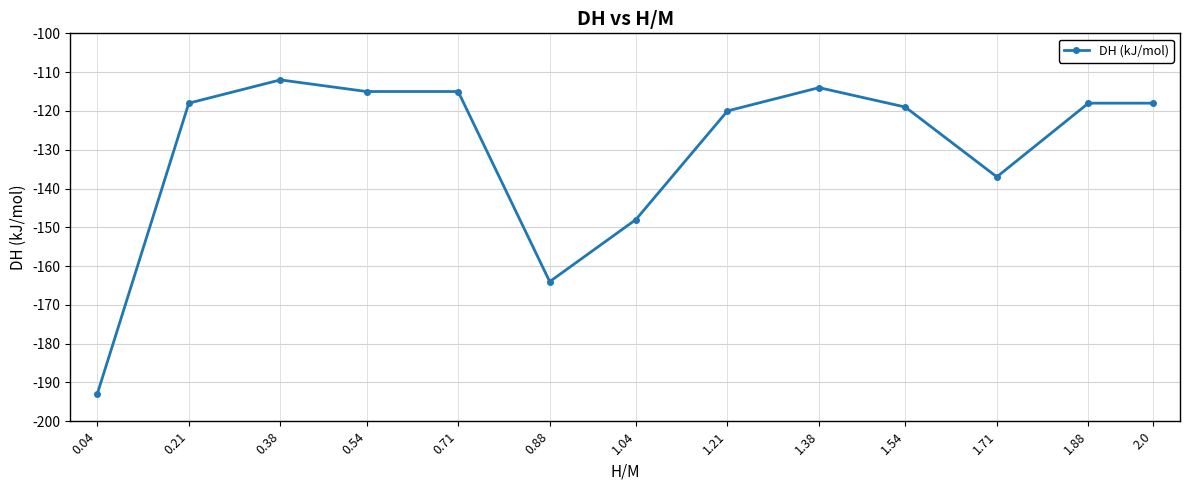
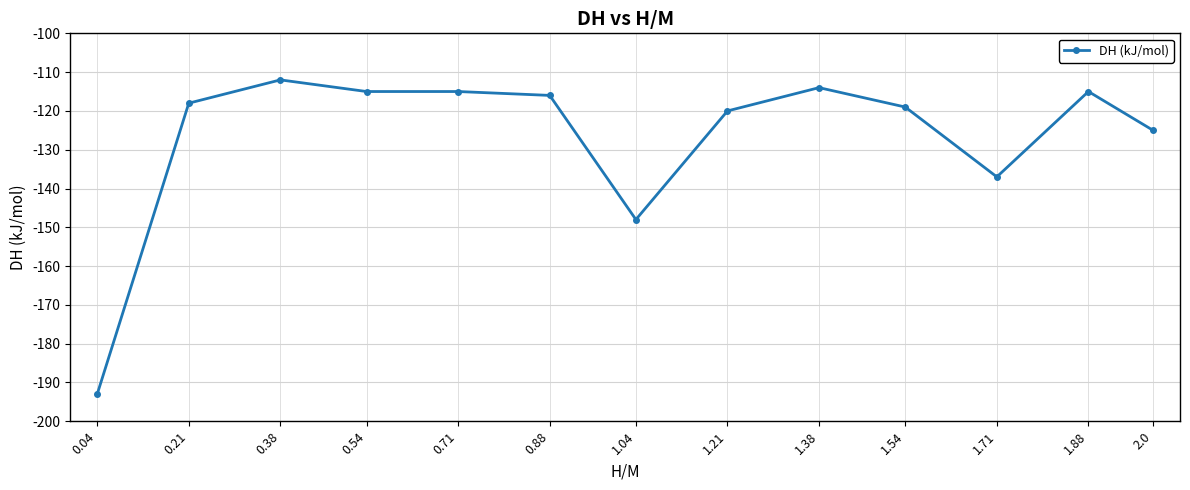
  {
    "0.04": -193,
    "0.21": -118,
    "0.38": -112,
    "0.54": -115,
    "0.71": -115,
-   "0.88": -164,
+   "0.88": -116,
    "1.04": -148,
    "1.21": -120,
    "1.38": -114,
    "1.54": -119,
    "1.71": -137,
-   "1.88": -118,
-   "2.0": -118
+   "1.88": -115,
+   "2.0": -125
  }
